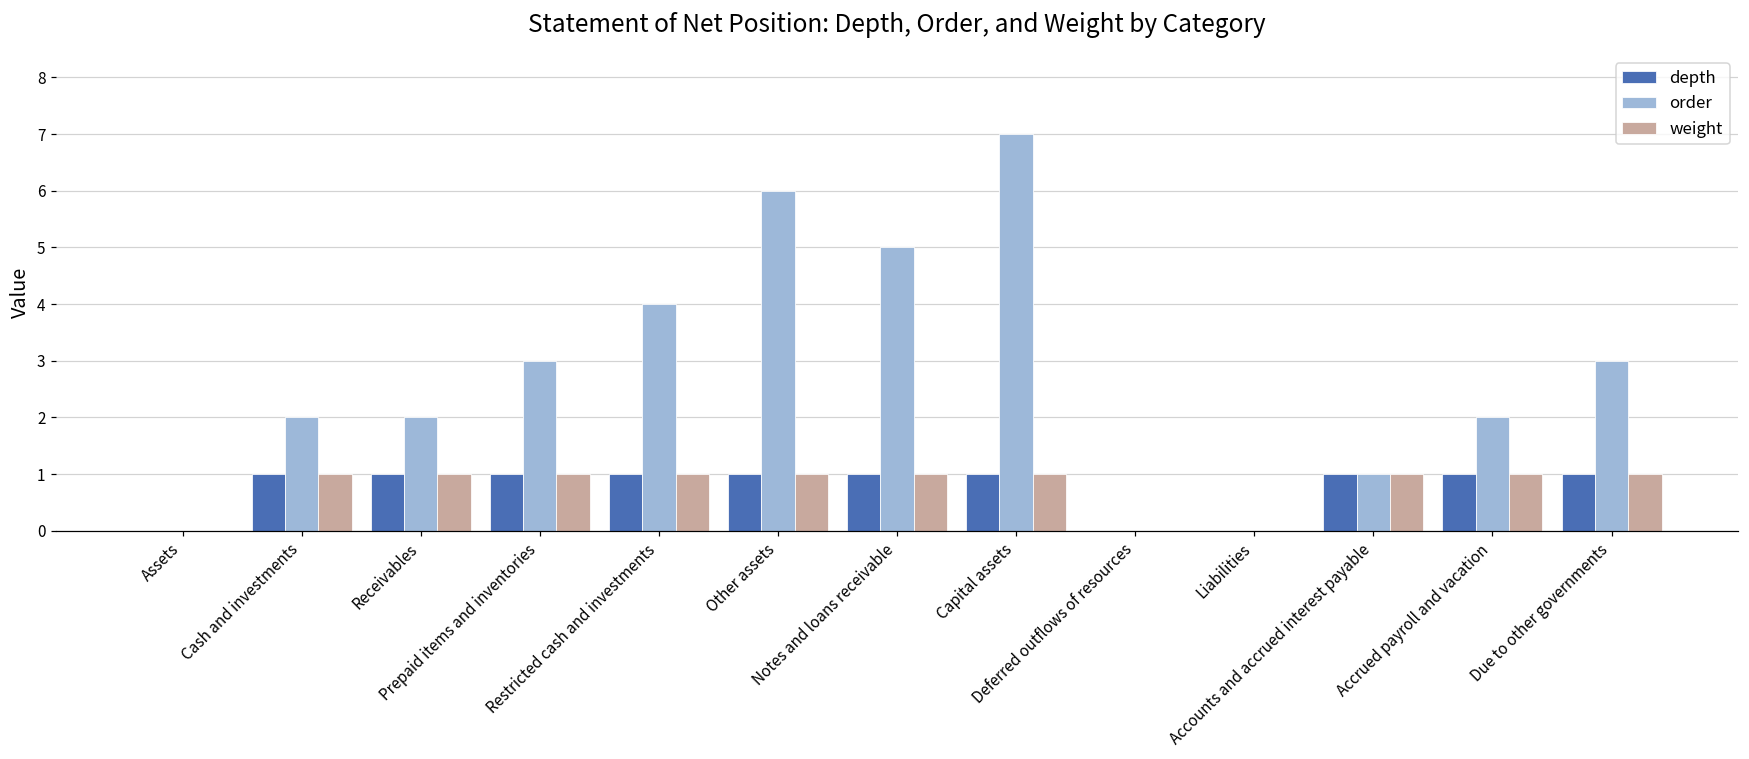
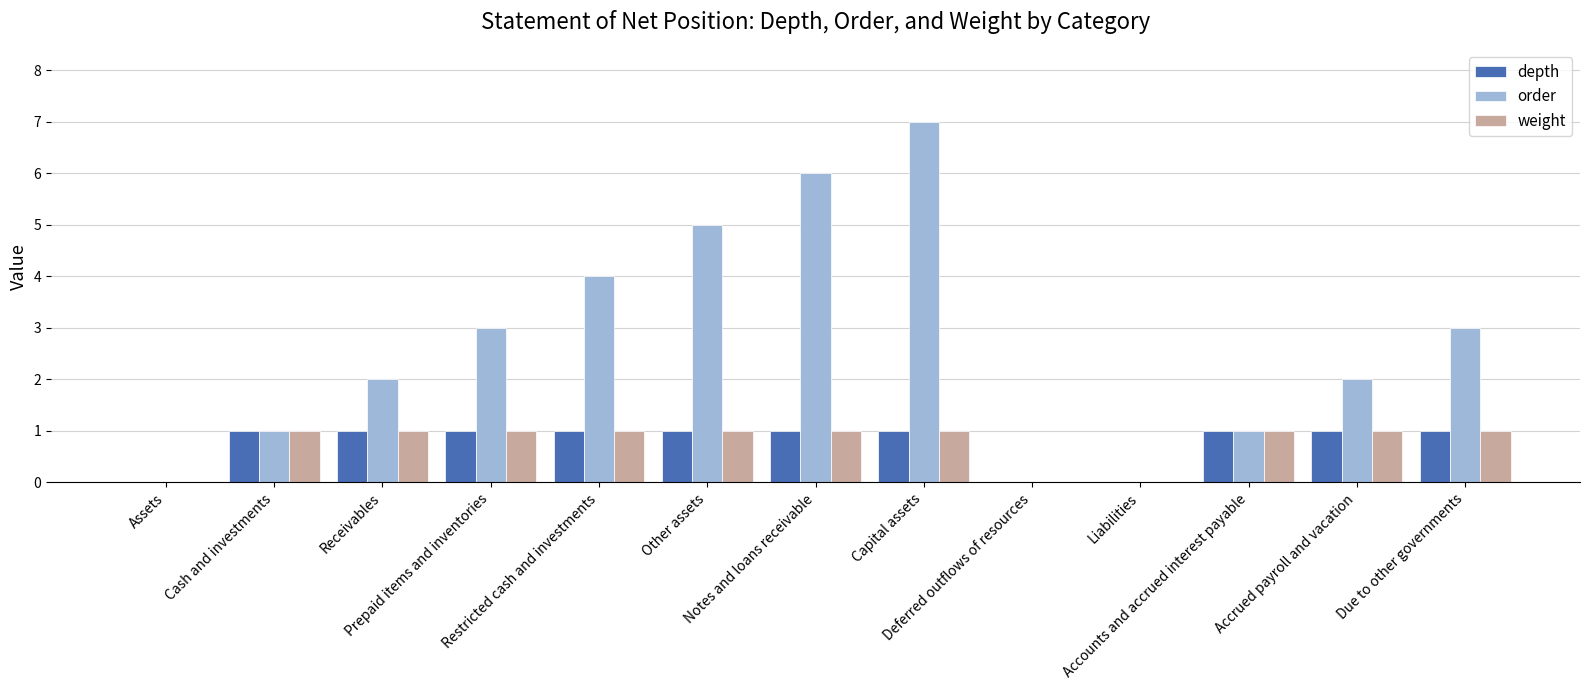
  {
    "depth": {
      "Assets": 0,
      "Cash and investments": 1,
      "Receivables": 1,
      "Prepaid items and inventories": 1,
      "Restricted cash and investments": 1,
      "Other assets": 1,
      "Notes and loans receivable": 1,
      "Capital assets": 1,
      "Deferred outflows of resources": 0,
      "Liabilities": 0,
      "Accounts and accrued interest payable": 1,
      "Accrued payroll and vacation": 1,
      "Due to other governments": 1
    },
    "order": {
      "Assets": 0,
-     "Cash and investments": 2,
+     "Cash and investments": 1,
      "Receivables": 2,
      "Prepaid items and inventories": 3,
      "Restricted cash and investments": 4,
-     "Other assets": 6,
-     "Notes and loans receivable": 5,
+     "Other assets": 5,
+     "Notes and loans receivable": 6,
      "Capital assets": 7,
      "Deferred outflows of resources": 0,
      "Liabilities": 0,
      "Accounts and accrued interest payable": 1,
      "Accrued payroll and vacation": 2,
      "Due to other governments": 3
    },
    "weight": {
      "Assets": 0,
      "Cash and investments": 1,
      "Receivables": 1,
      "Prepaid items and inventories": 1,
      "Restricted cash and investments": 1,
      "Other assets": 1,
      "Notes and loans receivable": 1,
      "Capital assets": 1,
      "Deferred outflows of resources": 0,
      "Liabilities": 0,
      "Accounts and accrued interest payable": 1,
      "Accrued payroll and vacation": 1,
      "Due to other governments": 1
    }
  }
